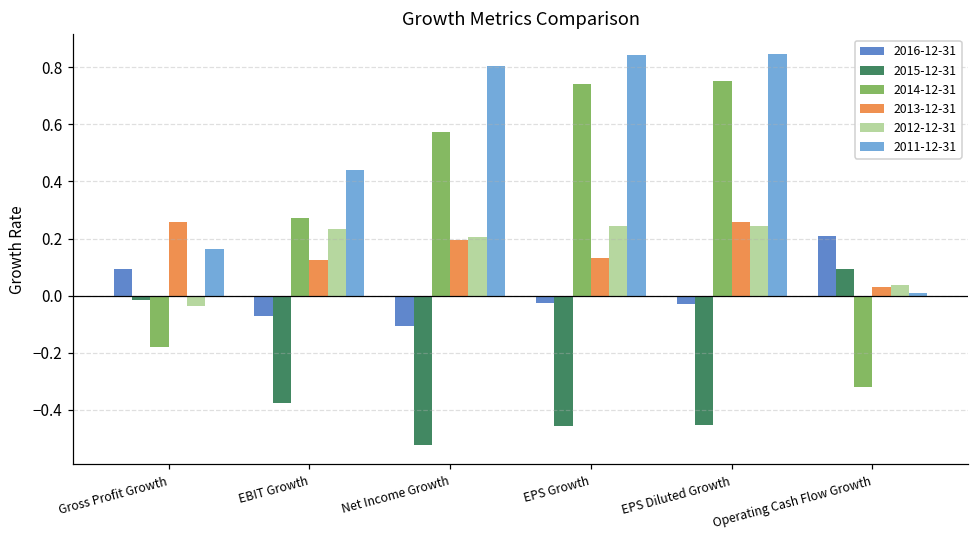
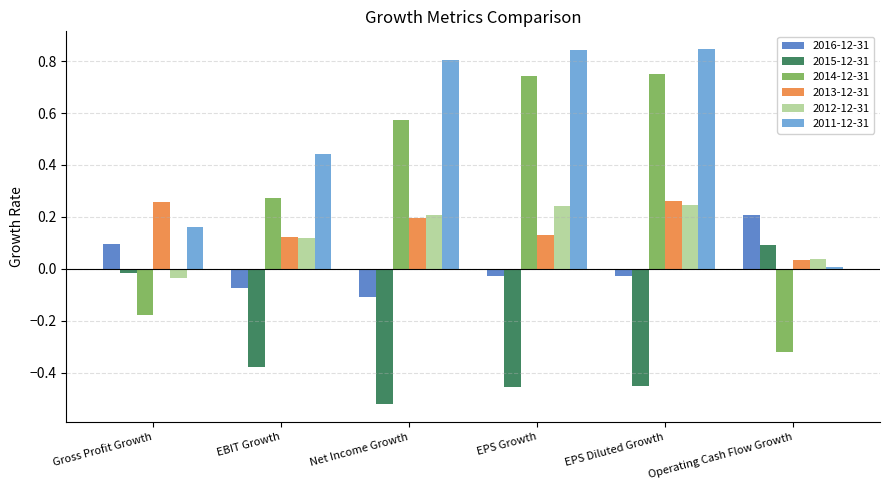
  {
    "2015-12-31": {
      "Gross Profit Growth": -0.01,
      "EBIT Growth": -0.38,
      "Net Income Growth": -0.52,
      "EPS Growth": -0.46,
      "EPS Diluted Growth": -0.45,
      "Operating Cash Flow Growth": 0.09
    },
    "2014-12-31": {
      "Gross Profit Growth": -0.18,
      "EBIT Growth": 0.27,
      "Net Income Growth": 0.57,
      "EPS Growth": 0.74,
      "EPS Diluted Growth": 0.75,
      "Operating Cash Flow Growth": -0.32
    },
    "2013-12-31": {
      "Gross Profit Growth": 0.26,
      "EBIT Growth": 0.12,
      "Net Income Growth": 0.19,
      "EPS Growth": 0.13,
      "EPS Diluted Growth": 0.26,
      "Operating Cash Flow Growth": 0.03
    },
    "2012-12-31": {
      "Gross Profit Growth": -0.03,
-     "EBIT Growth": 0.23,
+     "EBIT Growth": 0.12,
      "Net Income Growth": 0.21,
      "EPS Growth": 0.24,
      "EPS Diluted Growth": 0.24,
      "Operating Cash Flow Growth": 0.04
    }
  }
